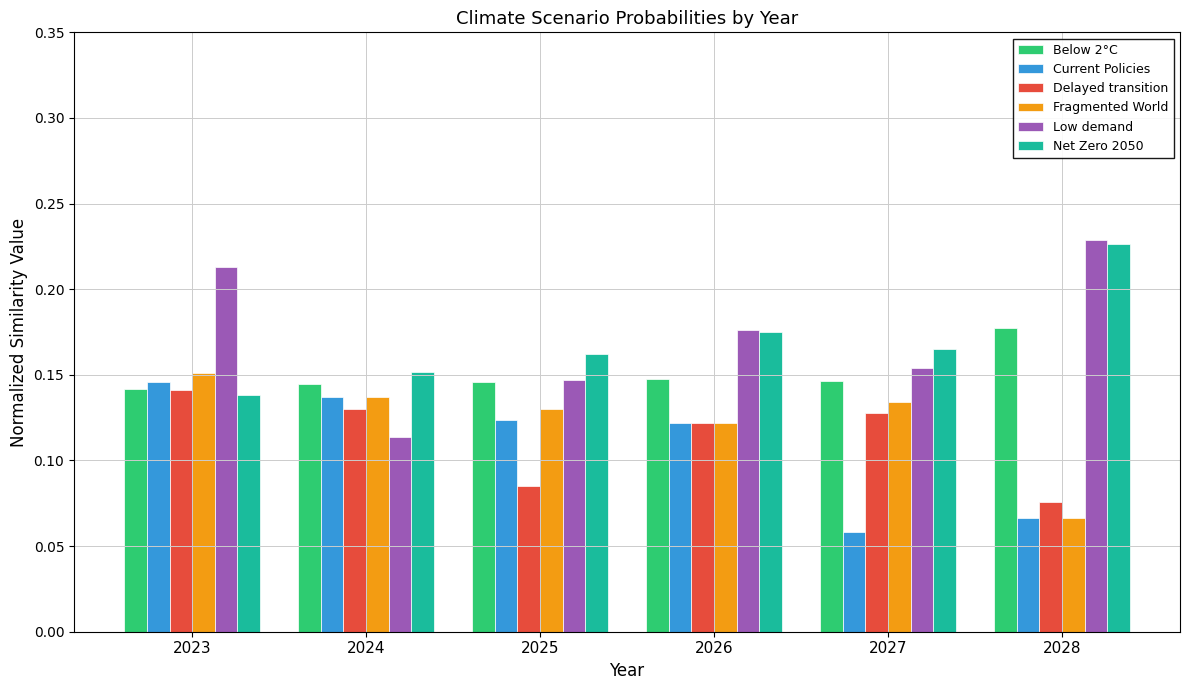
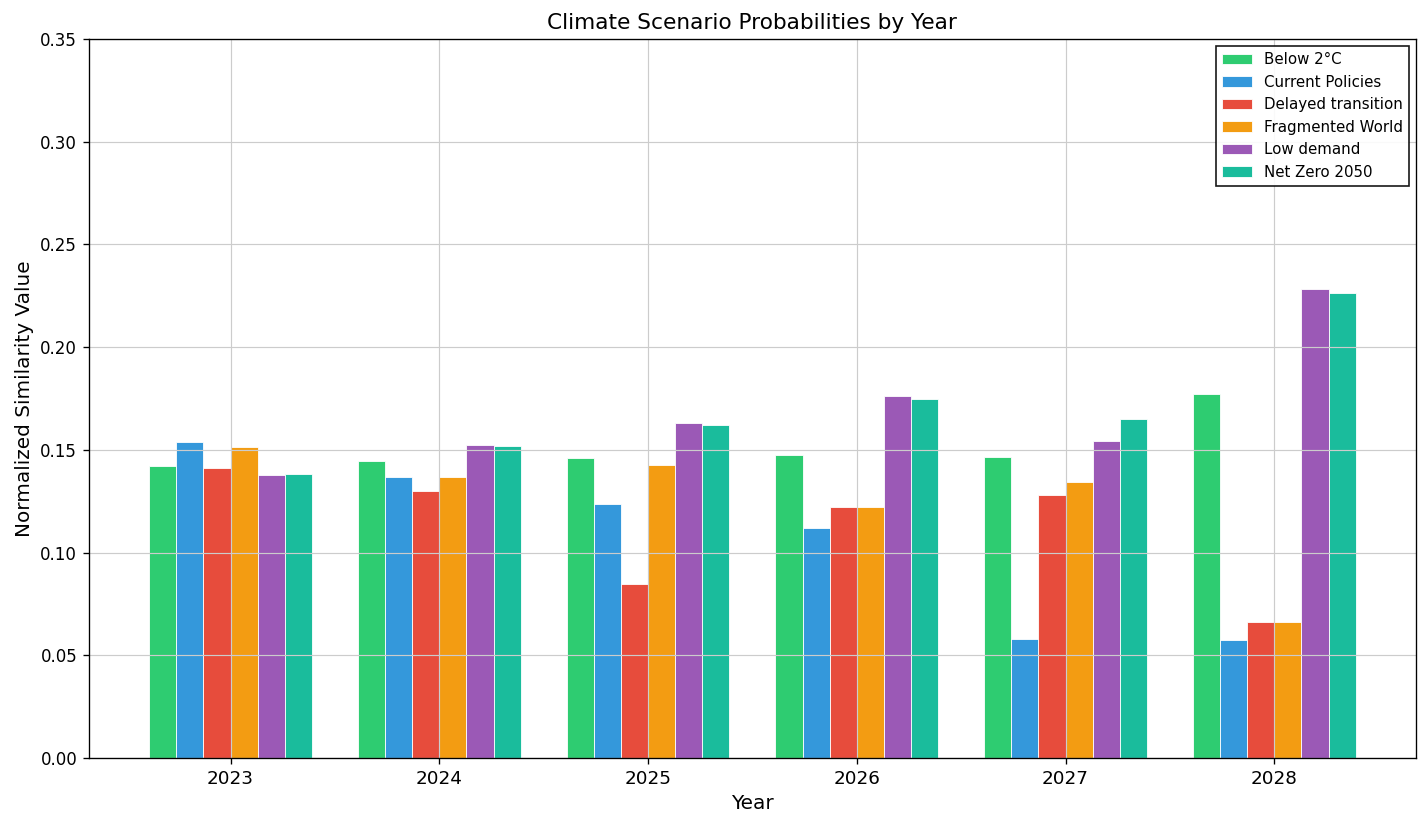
  {
    "Current Policies": {
-     "2023": 0.146,
+     "2023": 0.154,
      "2024": 0.137,
      "2025": 0.124,
-     "2026": 0.122,
+     "2026": 0.112,
      "2027": 0.058,
-     "2028": 0.066
+     "2028": 0.057
    },
    "Delayed transition": {
      "2023": 0.141,
      "2024": 0.130,
      "2025": 0.085,
      "2026": 0.122,
      "2027": 0.128,
-     "2028": 0.076
+     "2028": 0.066
    },
    "Fragmented World": {
      "2023": 0.151,
      "2024": 0.137,
-     "2025": 0.130,
+     "2025": 0.143,
      "2026": 0.122,
      "2027": 0.134,
      "2028": 0.066
    },
    "Low demand": {
-     "2023": 0.213,
-     "2024": 0.114,
-     "2025": 0.147,
+     "2023": 0.138,
+     "2024": 0.152,
+     "2025": 0.163,
      "2026": 0.176,
      "2027": 0.154,
      "2028": 0.228
    }
  }
